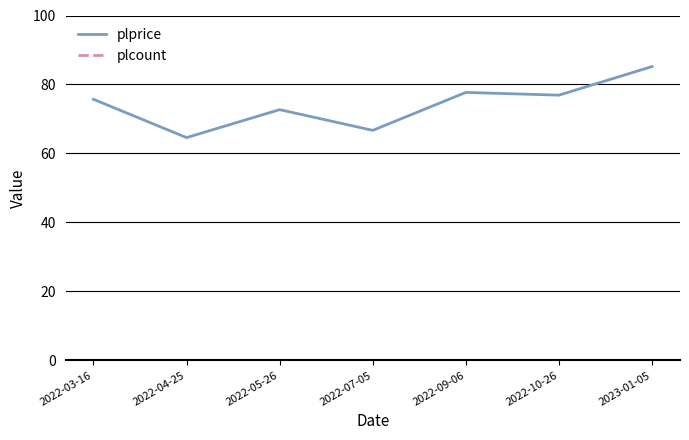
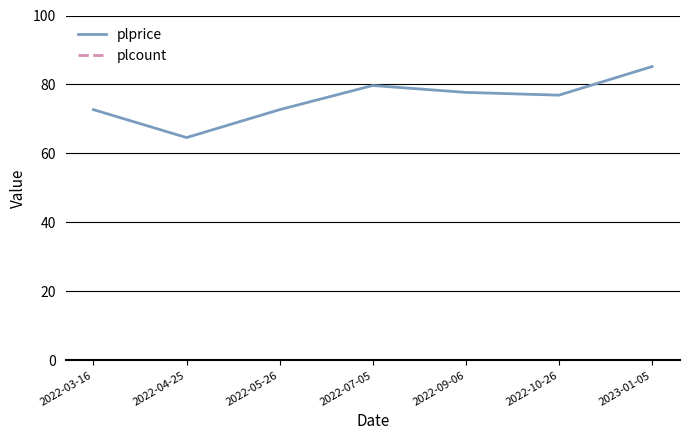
  {
    "plprice": {
-     "2022-03-16": 76,
+     "2022-03-16": 73,
      "2022-04-25": 65,
      "2022-05-26": 73,
-     "2022-07-05": 67,
+     "2022-07-05": 80,
      "2022-09-06": 78,
      "2022-10-26": 77,
      "2023-01-05": 85
    },
    "plcount": {
      "2022-03-16": 0,
      "2022-04-25": 0,
      "2022-05-26": 0,
      "2022-07-05": 0,
      "2022-09-06": 0,
      "2022-10-26": 0,
      "2023-01-05": 0
    }
  }
